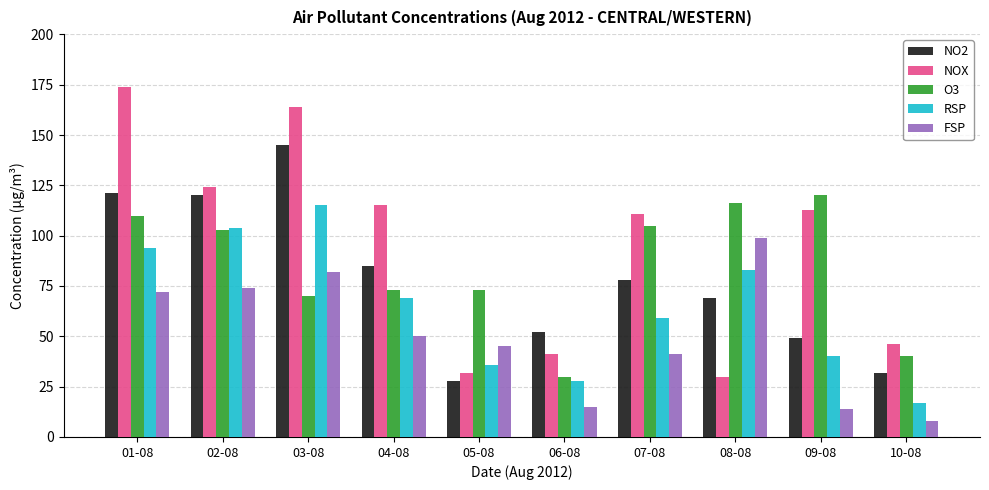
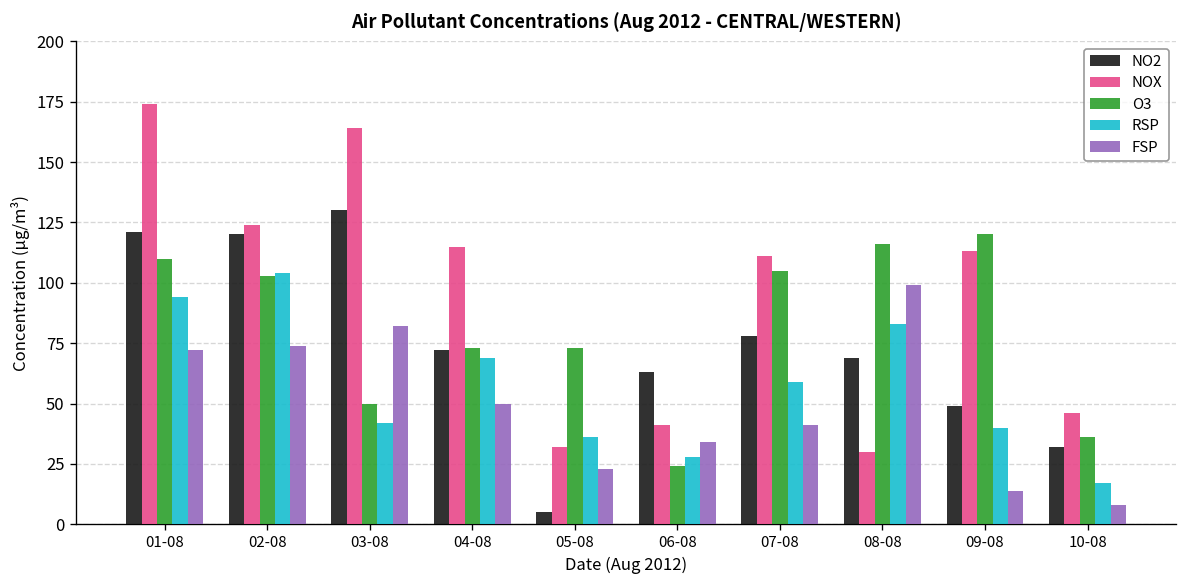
  {
    "NO2": {
      "01-08": 121,
      "02-08": 120,
-     "03-08": 145,
-     "04-08": 85,
-     "05-08": 28,
-     "06-08": 52,
+     "03-08": 130,
+     "04-08": 72,
+     "05-08": 5,
+     "06-08": 63,
      "07-08": 78,
      "08-08": 69,
      "09-08": 49,
      "10-08": 32
    },
    "NOX": {
      "01-08": 174,
      "02-08": 124,
      "03-08": 164,
      "04-08": 115,
      "05-08": 32,
      "06-08": 41,
      "07-08": 111,
      "08-08": 30,
      "09-08": 113,
      "10-08": 46
    },
    "O3": {
      "01-08": 110,
      "02-08": 103,
-     "03-08": 70,
+     "03-08": 50,
      "04-08": 73,
      "05-08": 73,
-     "06-08": 30,
+     "06-08": 24,
      "07-08": 105,
      "08-08": 116,
      "09-08": 120,
-     "10-08": 40
+     "10-08": 36
    },
    "RSP": {
      "01-08": 94,
      "02-08": 104,
-     "03-08": 115,
+     "03-08": 42,
      "04-08": 69,
      "05-08": 36,
      "06-08": 28,
      "07-08": 59,
      "08-08": 83,
      "09-08": 40,
      "10-08": 17
    },
    "FSP": {
      "01-08": 72,
      "02-08": 74,
      "03-08": 82,
      "04-08": 50,
-     "05-08": 45,
-     "06-08": 15,
+     "05-08": 23,
+     "06-08": 34,
      "07-08": 41,
      "08-08": 99,
      "09-08": 14,
      "10-08": 8
    }
  }
